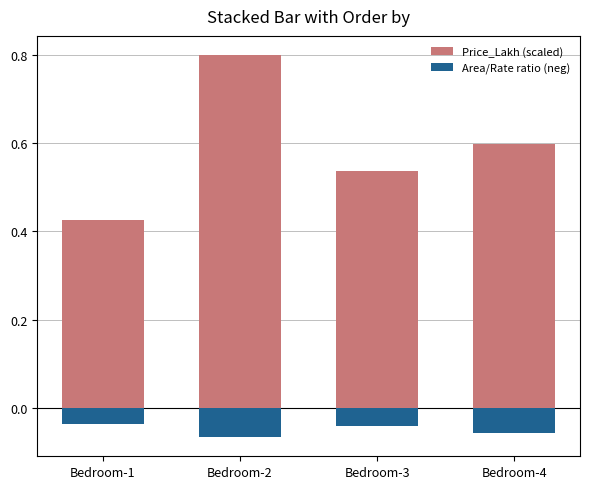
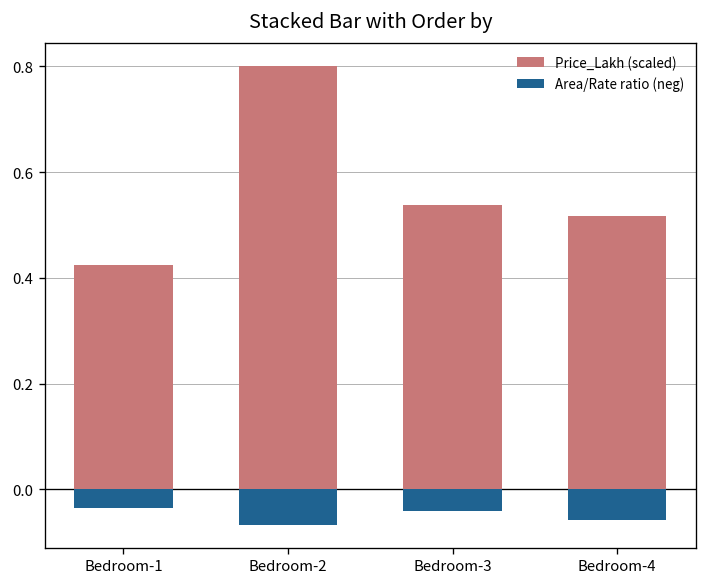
  {
    "Price_Lakh (scaled)": {
      "Bedroom-1": 0.43,
      "Bedroom-2": 0.80,
      "Bedroom-3": 0.54,
-     "Bedroom-4": 0.60
+     "Bedroom-4": 0.52
    },
    "Area/Rate ratio (neg)": {
      "Bedroom-1": -0.04,
      "Bedroom-2": -0.07,
      "Bedroom-3": -0.04,
      "Bedroom-4": -0.06
    }
  }
